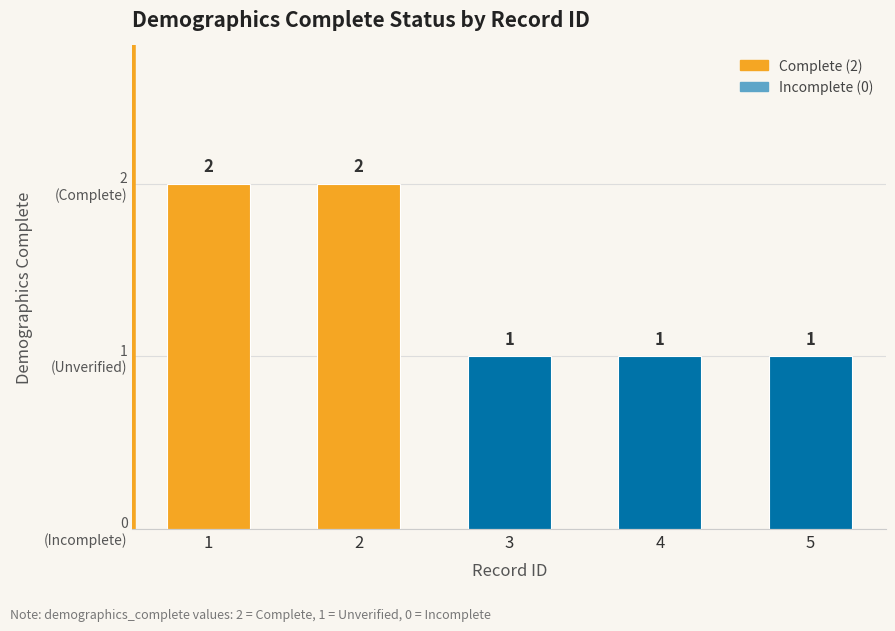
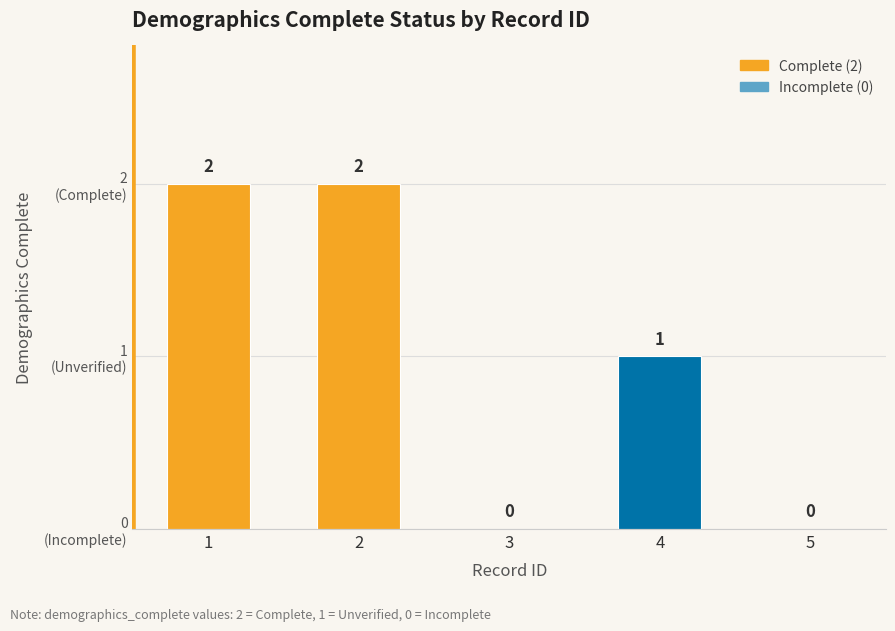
  {
    "1": 2,
    "2": 2,
-   "3": 1,
+   "3": 0,
    "4": 1,
-   "5": 1
+   "5": 0
  }
